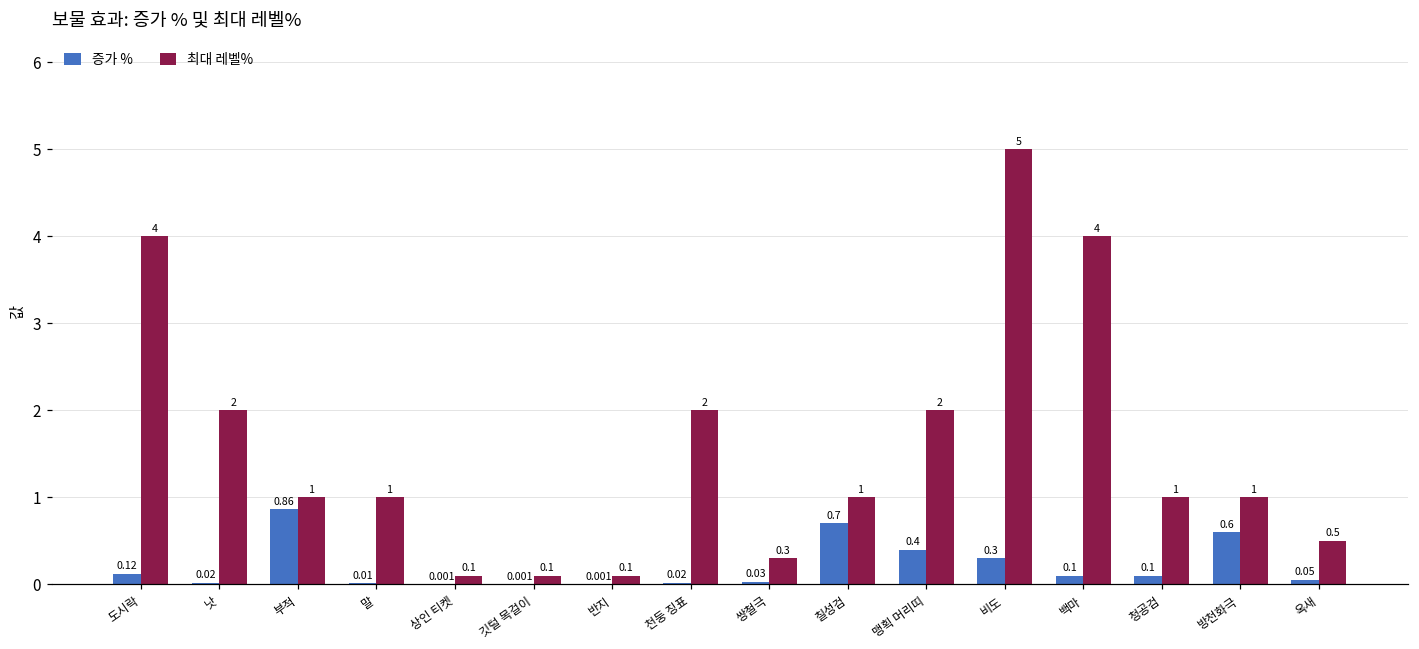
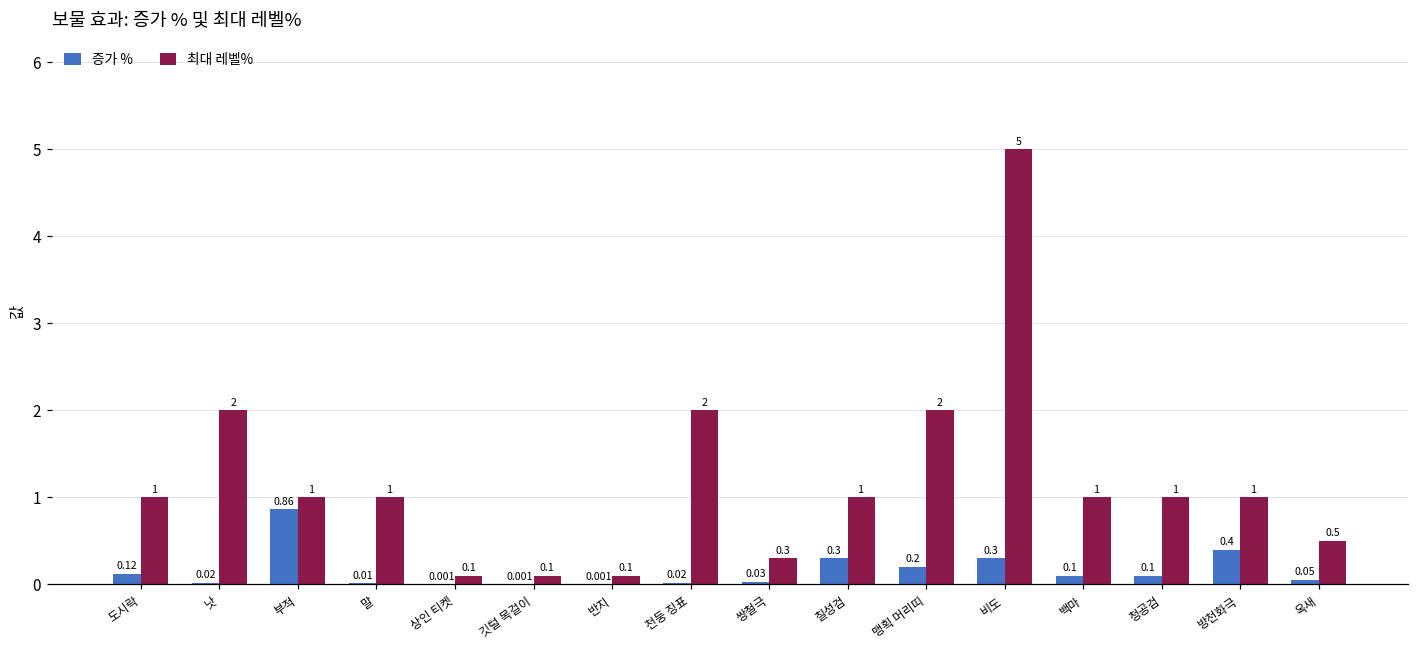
  {
    "증가 %": {
      "도시락": 0.12,
      "낫": 0.02,
      "부적": 0.86,
      "말": 0.01,
      "상인 티켓": 0.001,
      "깃털 목걸이": 0.001,
      "반지": 0.001,
      "천둥 징표": 0.02,
      "쌍철극": 0.03,
-     "칠성검": 0.7,
-     "맹획 머리띠": 0.4,
+     "칠성검": 0.3,
+     "맹획 머리띠": 0.2,
      "비도": 0.3,
      "백마": 0.1,
      "청공검": 0.1,
-     "방천화극": 0.6,
+     "방천화극": 0.4,
      "옥새": 0.05
    },
    "최대 레벨%": {
-     "도시락": 4,
+     "도시락": 1,
      "낫": 2,
      "부적": 1,
      "말": 1,
      "상인 티켓": 0.1,
      "깃털 목걸이": 0.1,
      "반지": 0.1,
      "천둥 징표": 2,
      "쌍철극": 0.3,
      "칠성검": 1,
      "맹획 머리띠": 2,
      "비도": 5,
-     "백마": 4,
+     "백마": 1,
      "청공검": 1,
      "방천화극": 1,
      "옥새": 0.5
    }
  }
